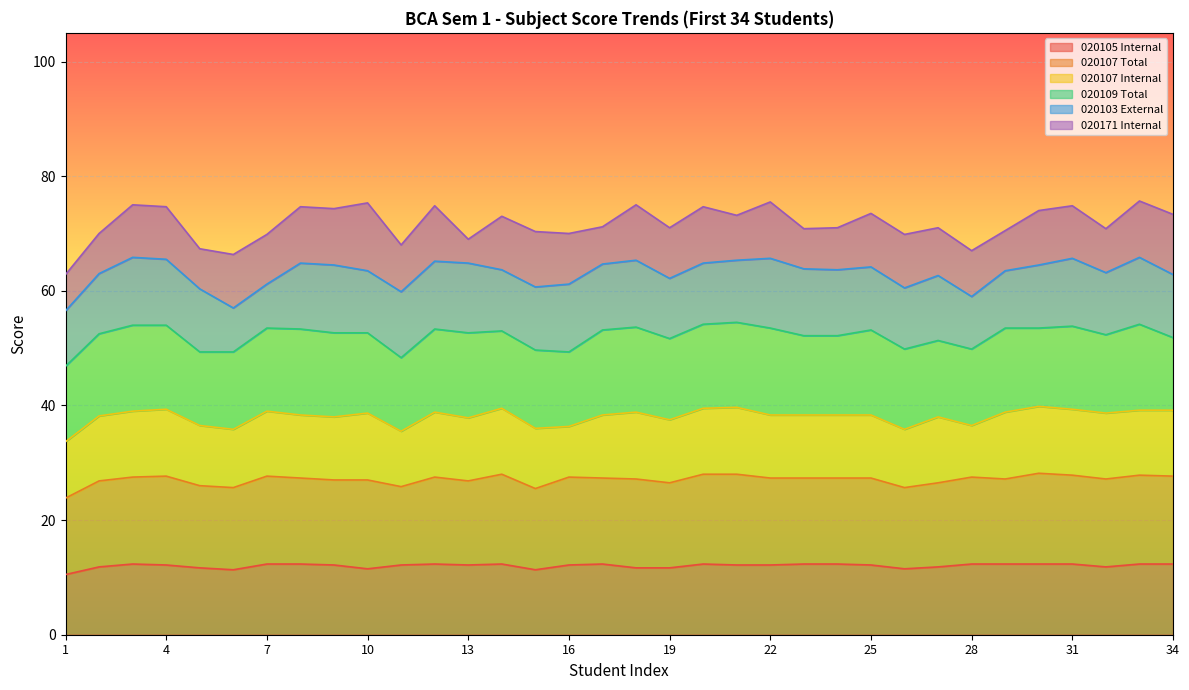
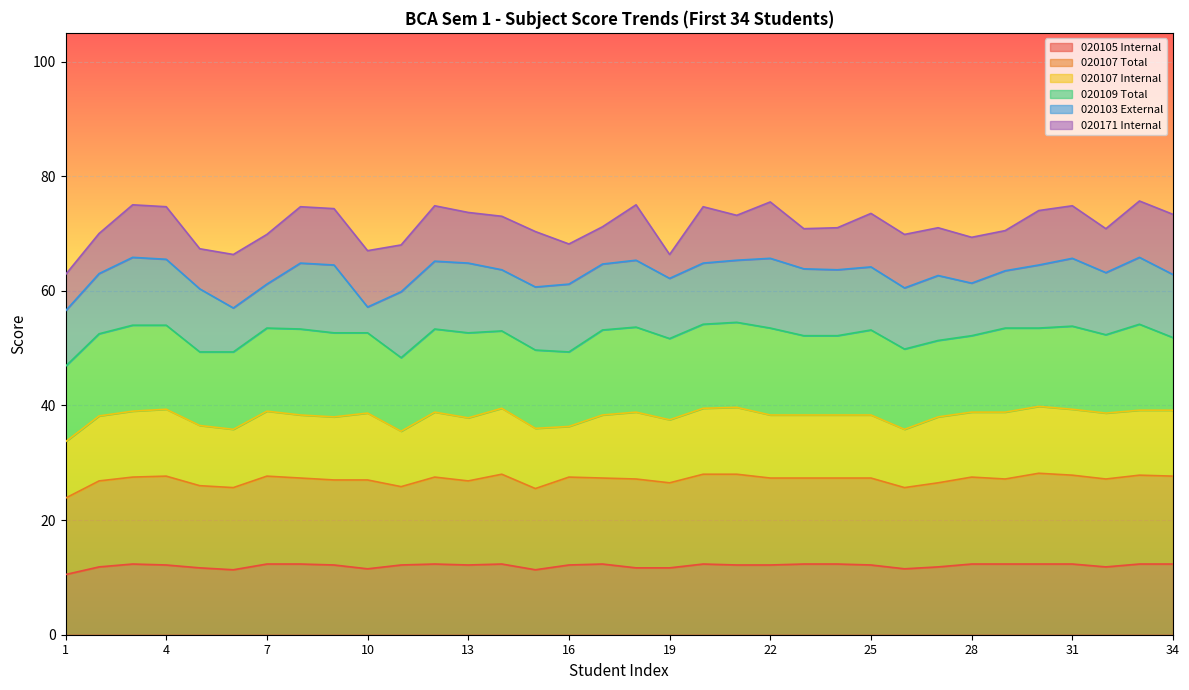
  {
    "020107 Internal": {
      "1": 10,
      "4": 12,
      "7": 11,
      "10": 12,
      "13": 11,
      "16": 9,
      "19": 11,
      "22": 11,
      "25": 11,
-     "28": 9,
+     "28": 11,
      "31": 12,
      "34": 12
    },
    "020109 Total": {
      "1": 13,
      "4": 15,
      "7": 15,
      "10": 14,
      "13": 15,
      "16": 13,
      "19": 14,
      "22": 15,
      "25": 15,
      "28": 13,
      "31": 15,
      "34": 13
    },
    "020103 External": {
      "1": 10,
      "4": 12,
      "7": 8,
-     "10": 11,
+     "10": 5,
      "13": 12,
      "16": 12,
      "19": 11,
      "22": 12,
      "25": 11,
      "28": 9,
      "31": 12,
      "34": 11
    },
    "020171 Internal": {
      "1": 6,
      "4": 9,
      "7": 9,
-     "10": 12,
-     "13": 4,
-     "16": 9,
-     "19": 9,
+     "10": 10,
+     "13": 9,
+     "16": 7,
+     "19": 4,
      "22": 10,
      "25": 9,
      "28": 8,
      "31": 9,
      "34": 11
    }
  }
